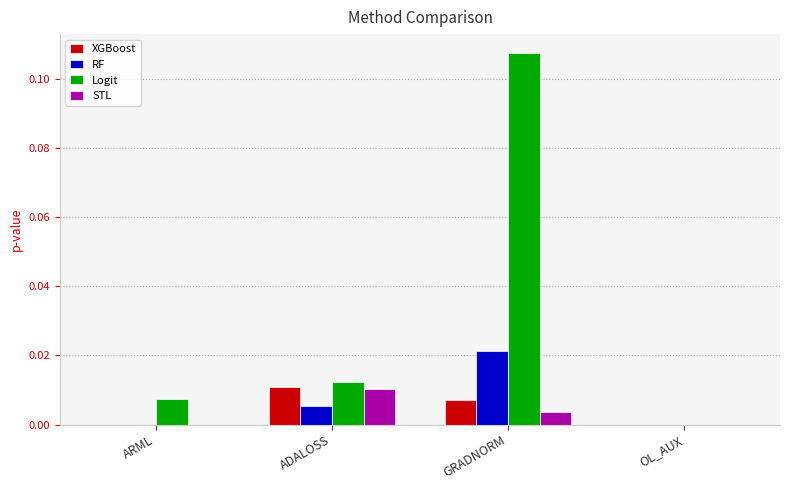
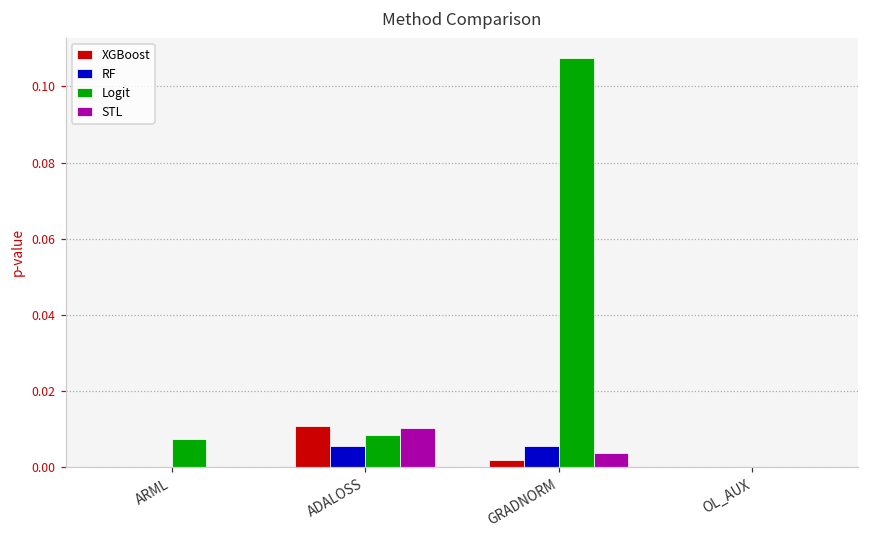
  {
    "XGBoost": {
      "ADALOSS": 0.011,
-     "GRADNORM": 0.007
+     "GRADNORM": 0.002
    },
    "RF": {
      "ADALOSS": 0.005,
-     "GRADNORM": 0.021
+     "GRADNORM": 0.005
    },
    "Logit": {
      "ARML": 0.007,
-     "ADALOSS": 0.012,
+     "ADALOSS": 0.008,
      "GRADNORM": 0.107
    },
    "STL": {
      "ADALOSS": 0.010,
      "GRADNORM": 0.004
    }
  }
